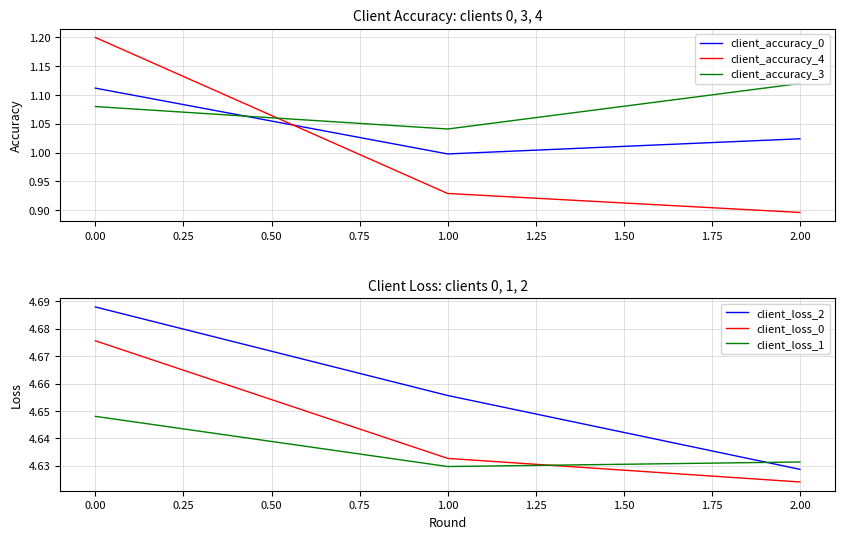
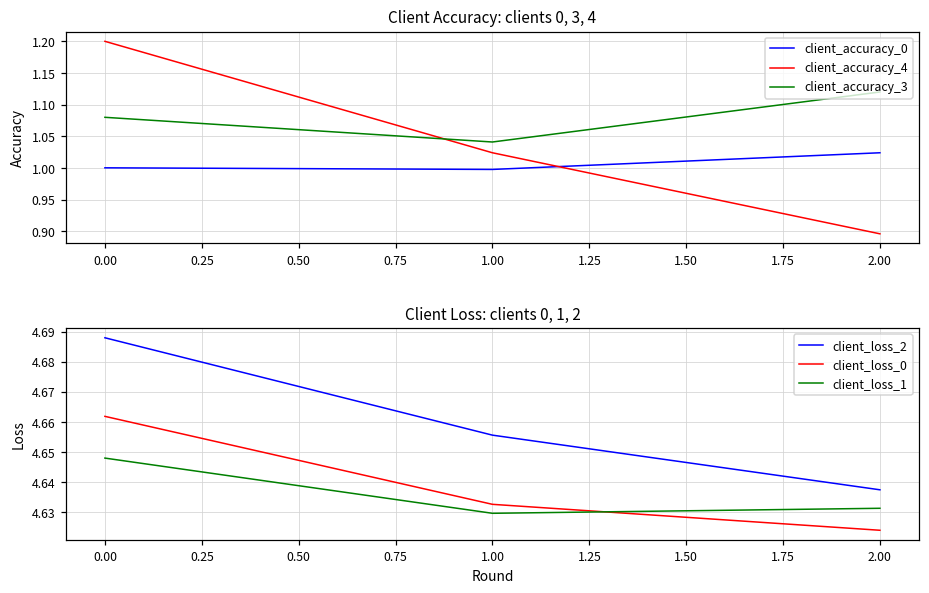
  {
    "Client Accuracy: clients 0, 3, 4": {
      "client_accuracy_0": {
-       "0.00": 1.11,
+       "0.00": 1.00,
        "1.00": 1.00,
        "2.00": 1.02
      },
      "client_accuracy_4": {
        "0.00": 1.20,
-       "1.00": 0.93,
+       "1.00": 1.02,
        "2.00": 0.90
      },
      "client_accuracy_3": {
        "0.00": 1.08,
        "1.00": 1.04
      }
    },
    "Client Loss: clients 0, 1, 2": {
      "client_loss_2": {
        "0.00": 4.688,
        "1.00": 4.656,
-       "2.00": 4.629
+       "2.00": 4.638
      },
      "client_loss_0": {
-       "0.00": 4.676,
+       "0.00": 4.662,
        "1.00": 4.633,
        "2.00": 4.624
      },
      "client_loss_1": {
        "0.00": 4.648,
        "1.00": 4.630,
        "2.00": 4.631
      }
    }
  }
